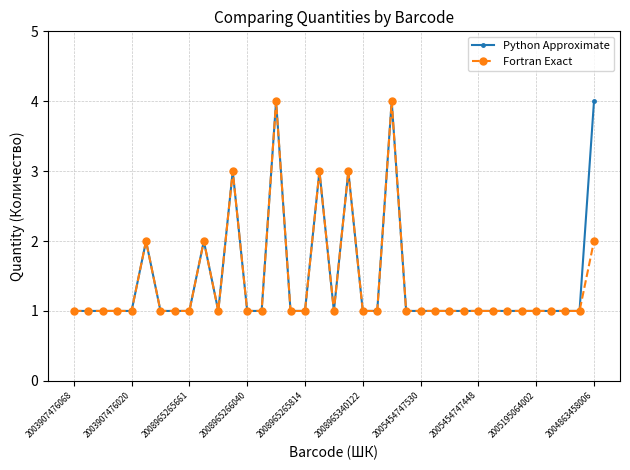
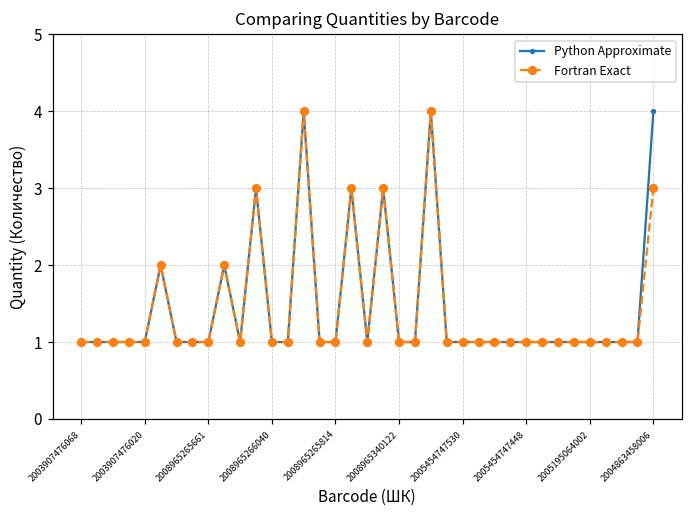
  {
    "Python Approximate": {
      "2004863458006": 4
    },
    "Fortran Exact": {
-     "2004863458006": 2
+     "2004863458006": 3
    }
  }
